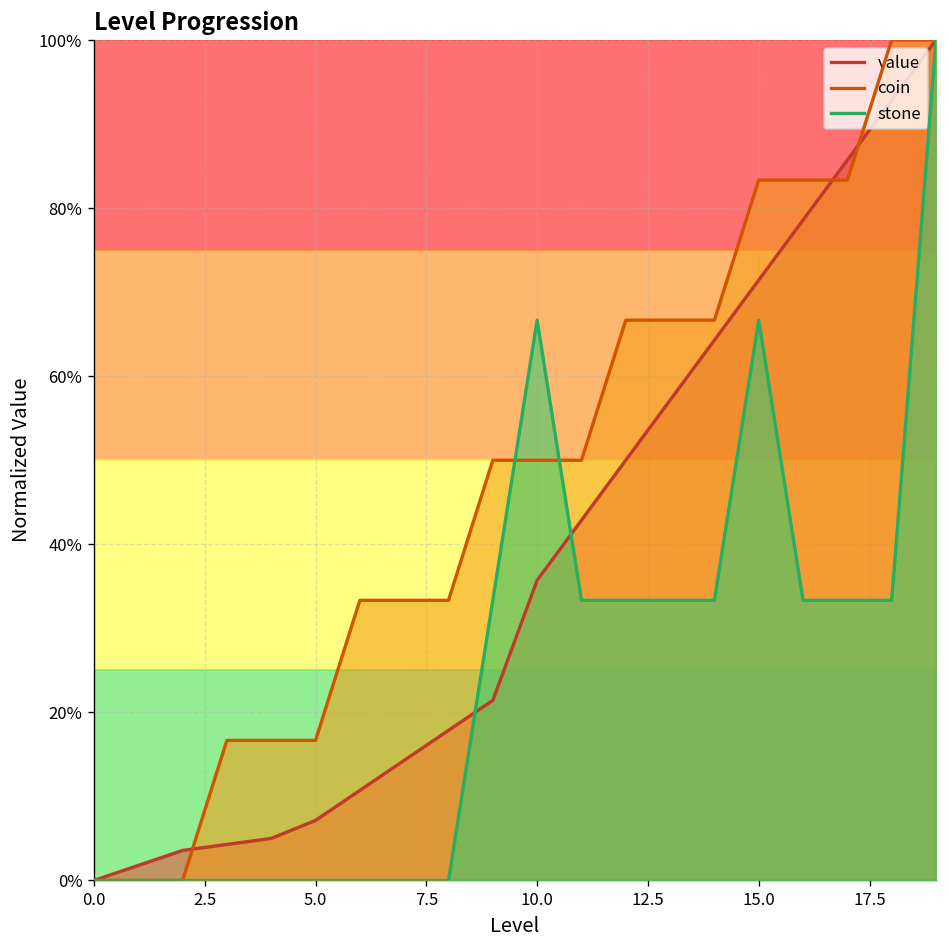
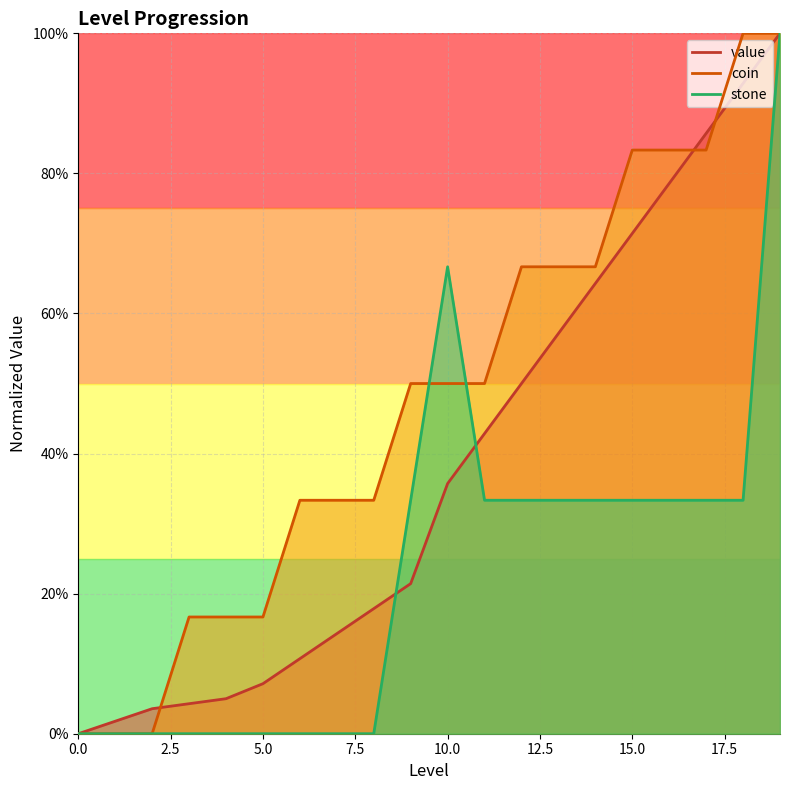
  {
    "stone": {
      "5.0": "0%",
      "10.0": "67%",
-     "15.0": "67%"
+     "15.0": "33%"
    }
  }
